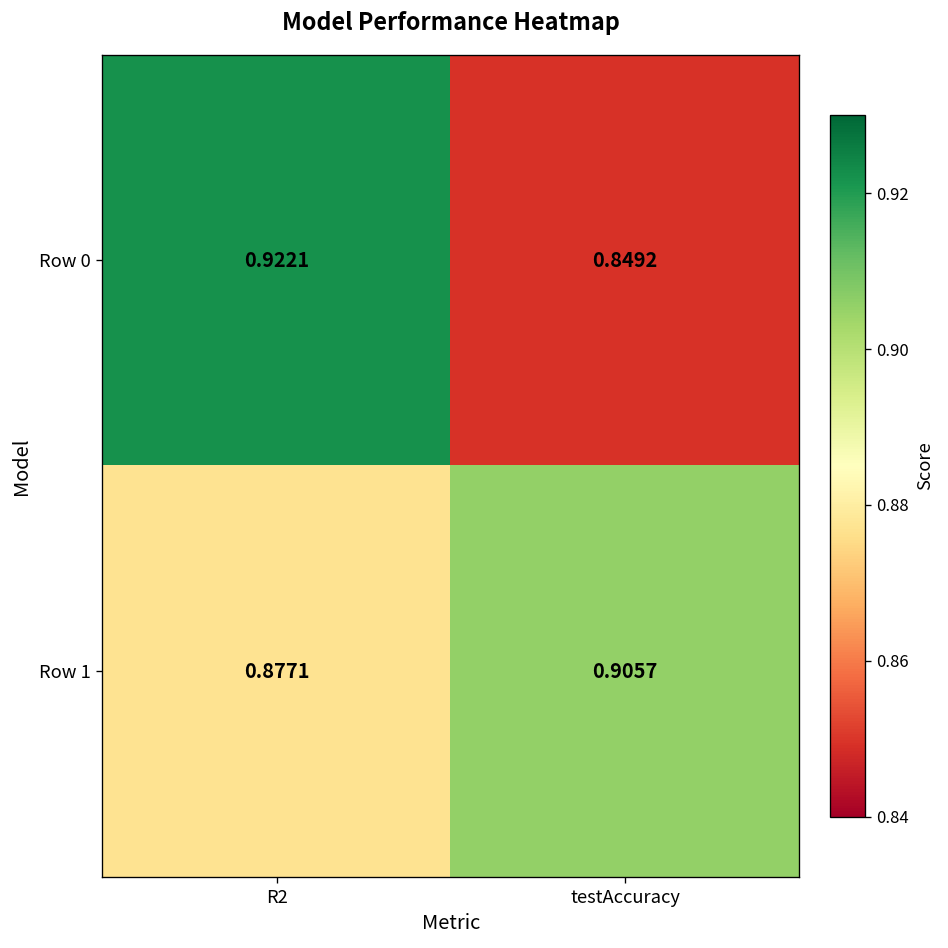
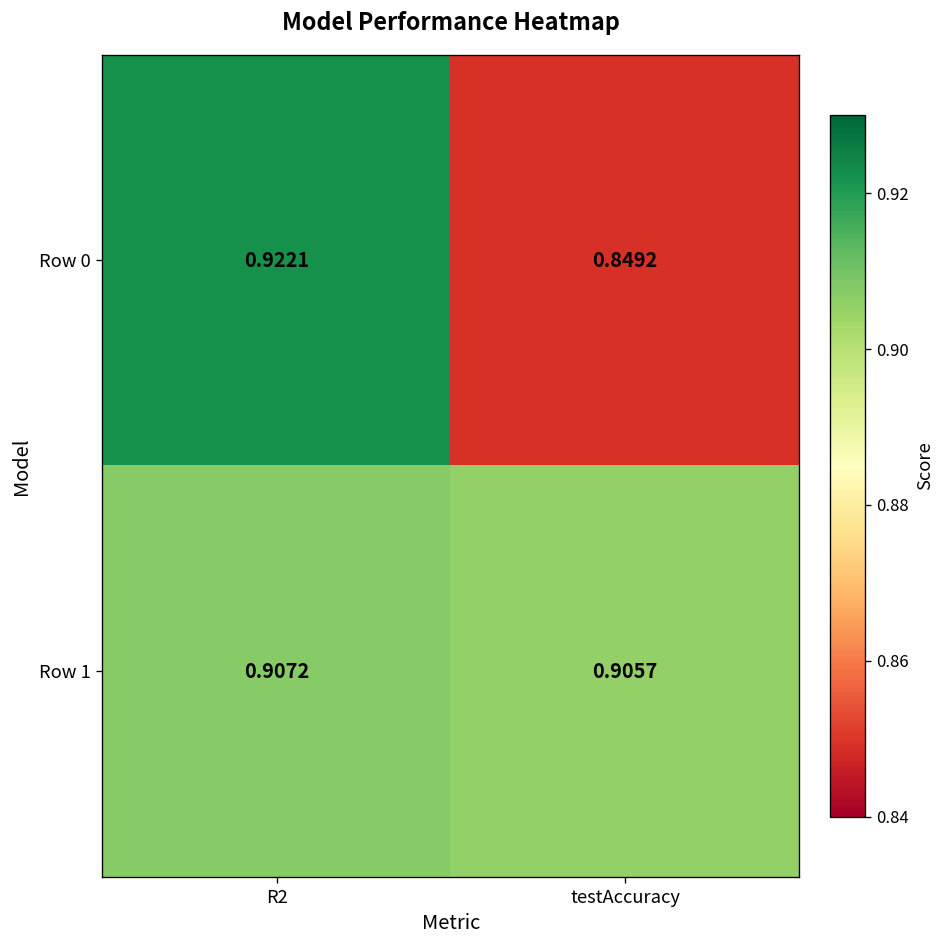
  {
    "Row 0": {
      "R2": 0.9221,
      "testAccuracy": 0.8492
    },
    "Row 1": {
-     "R2": 0.8771,
+     "R2": 0.9072,
      "testAccuracy": 0.9057
    }
  }
